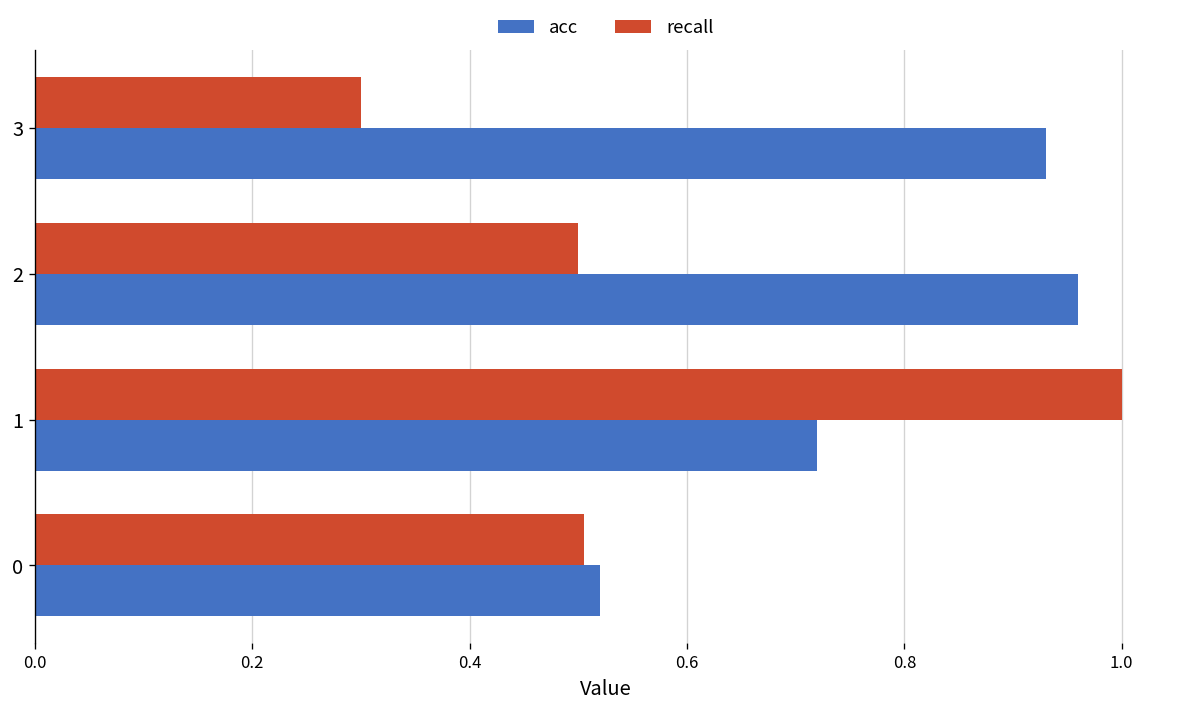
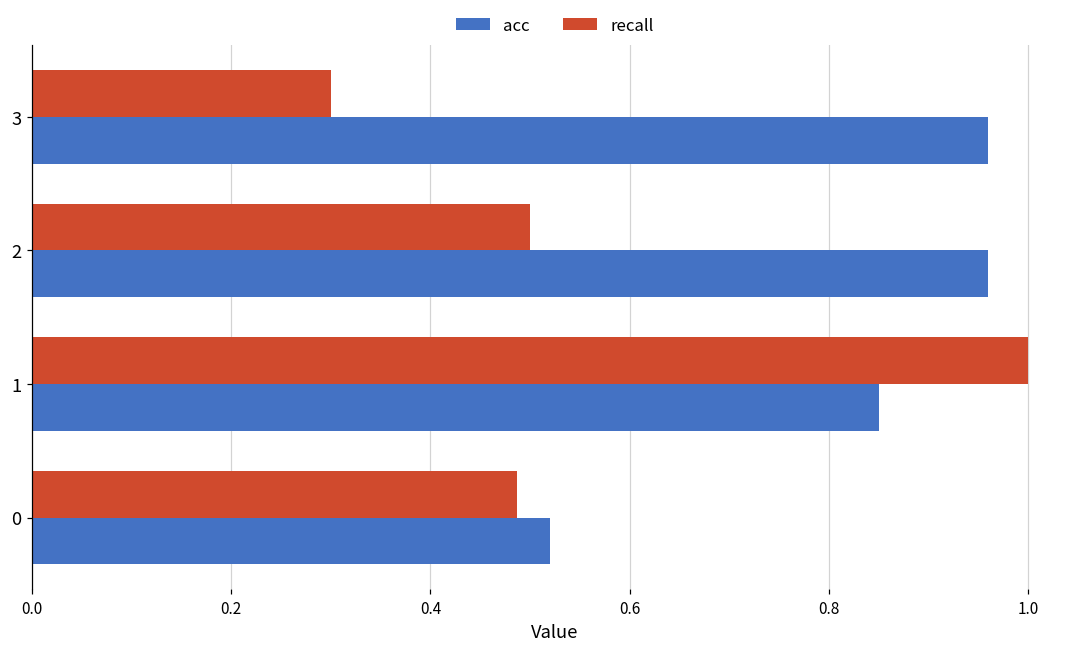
  {
    "acc": {
-     "3": 0.93,
+     "3": 0.96,
      "2": 0.96,
-     "1": 0.72,
+     "1": 0.85,
      "0": 0.52
    },
    "recall": {
      "3": 0.30,
      "2": 0.50,
      "1": 1.00,
-     "0": 0.51
+     "0": 0.49
    }
  }
